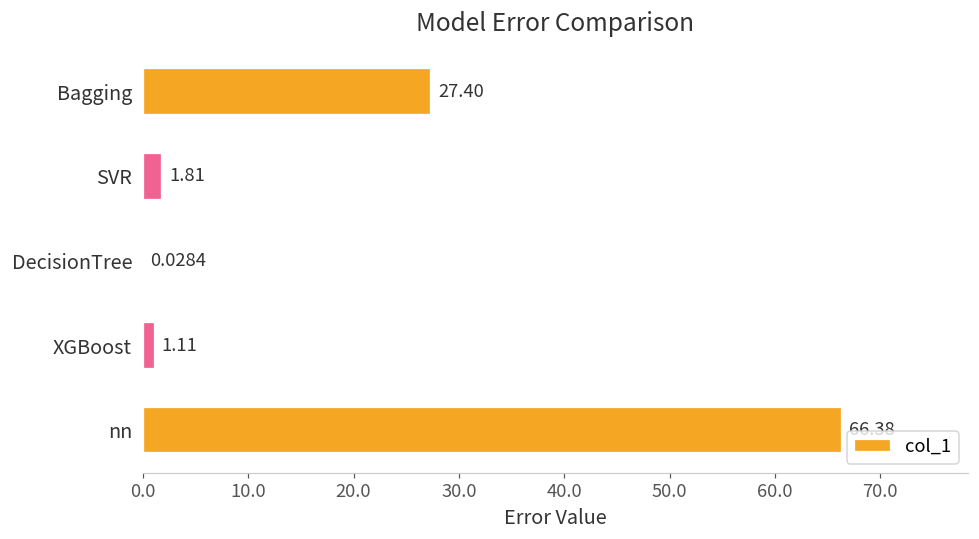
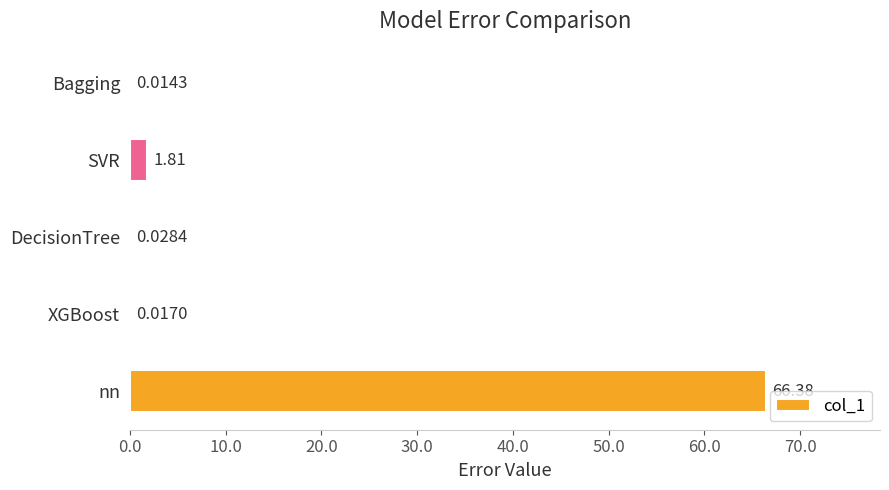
  {
-   "Bagging": 27.40,
+   "Bagging": 0.0143,
    "SVR": 1.81,
    "DecisionTree": 0.0284,
-   "XGBoost": 1.11
+   "XGBoost": 0.0170
  }
